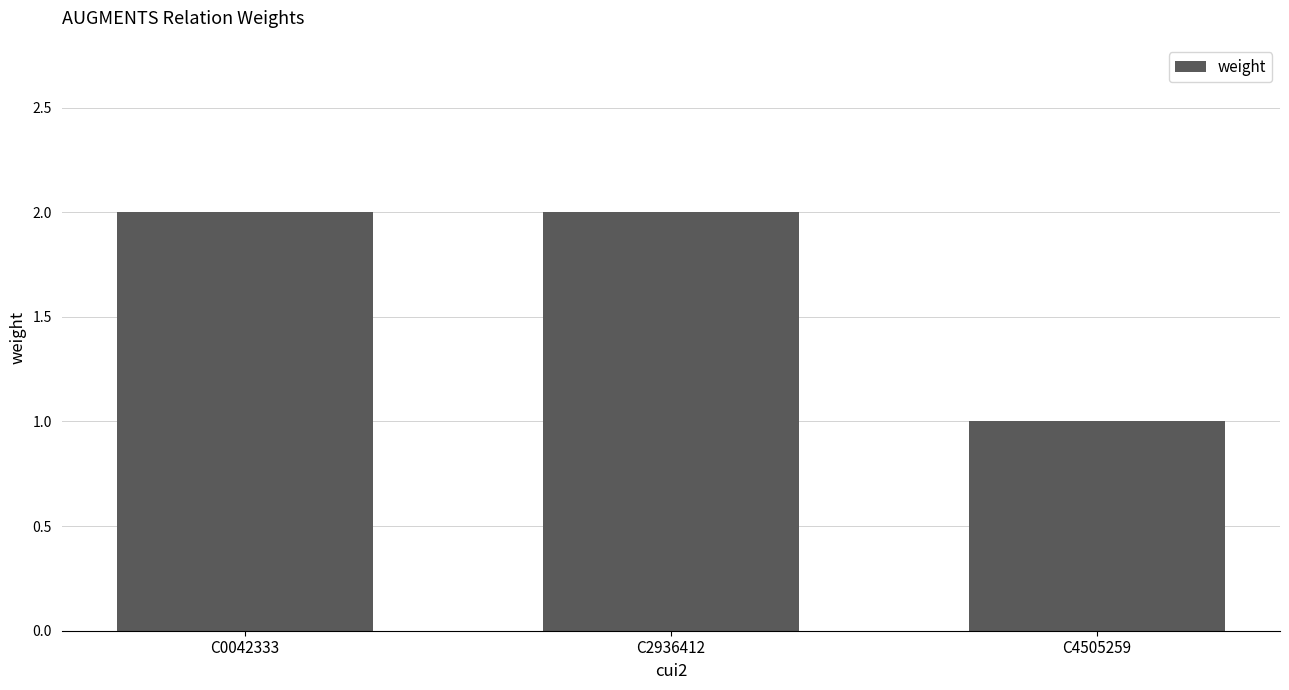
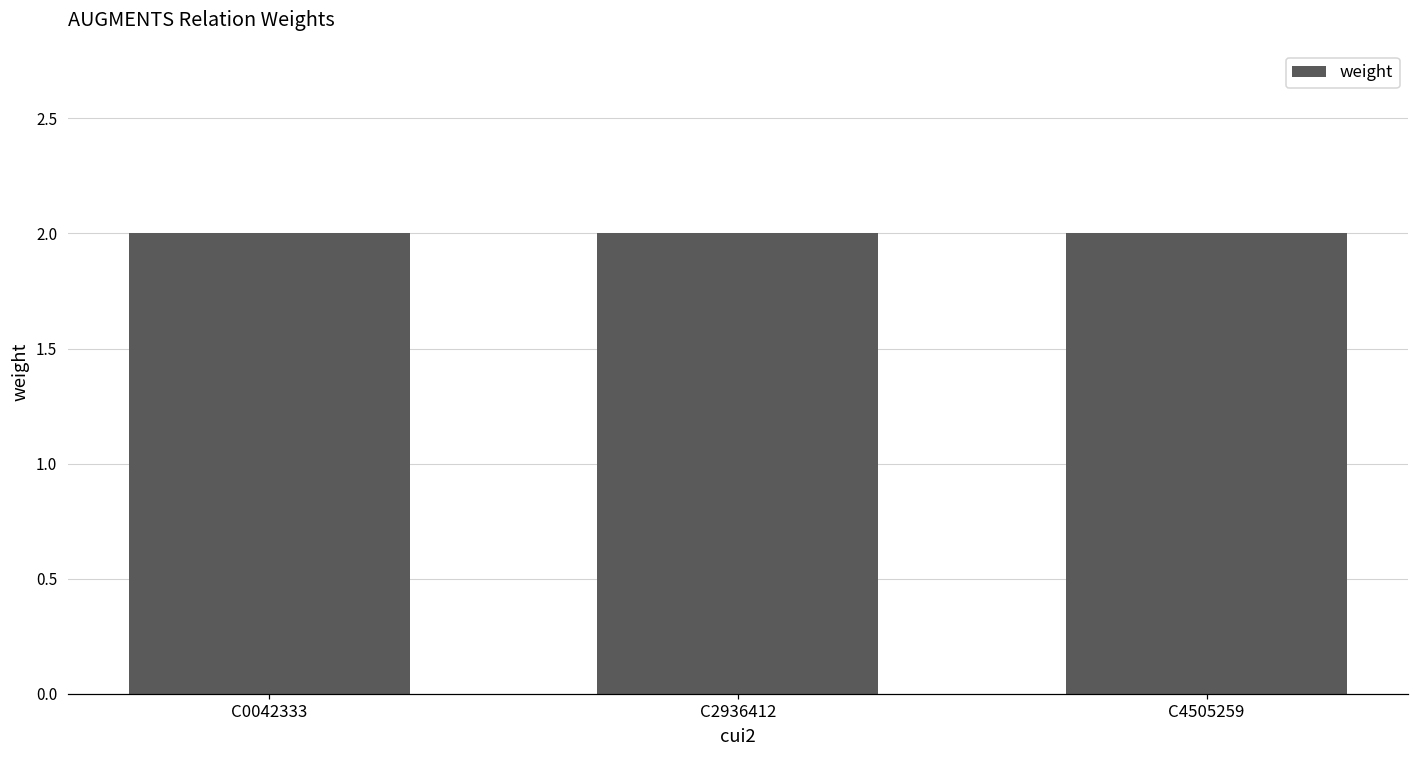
  {
    "C0042333": 2,
    "C2936412": 2,
-   "C4505259": 1
+   "C4505259": 2
  }
